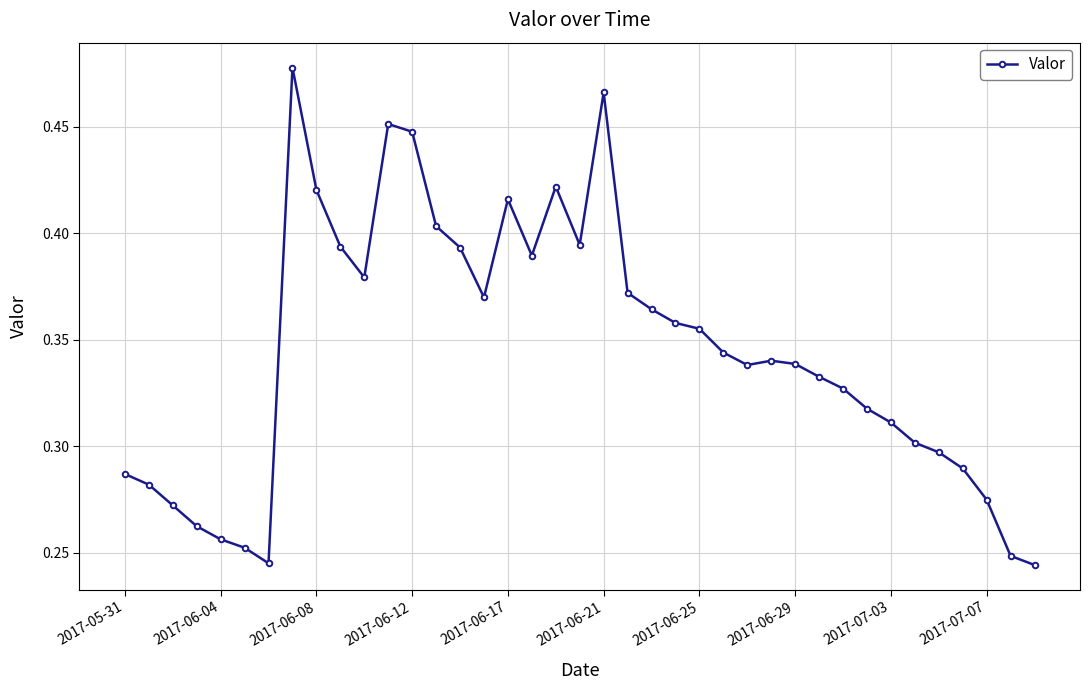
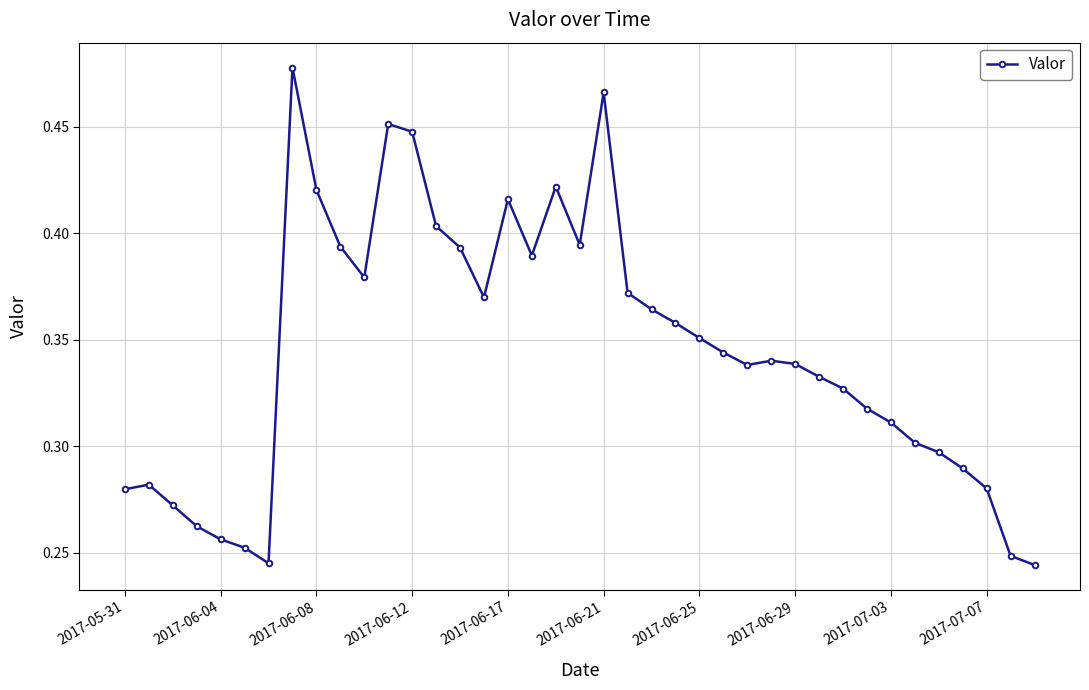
  {
-   "2017-05-31": 0.287,
+   "2017-05-31": 0.280,
    "2017-06-04": 0.256,
    "2017-06-08": 0.420,
    "2017-06-12": 0.448,
    "2017-06-17": 0.416,
    "2017-06-21": 0.466,
-   "2017-06-25": 0.355,
+   "2017-06-25": 0.351,
    "2017-06-29": 0.339,
    "2017-07-03": 0.311,
-   "2017-07-07": 0.275
+   "2017-07-07": 0.280
  }
